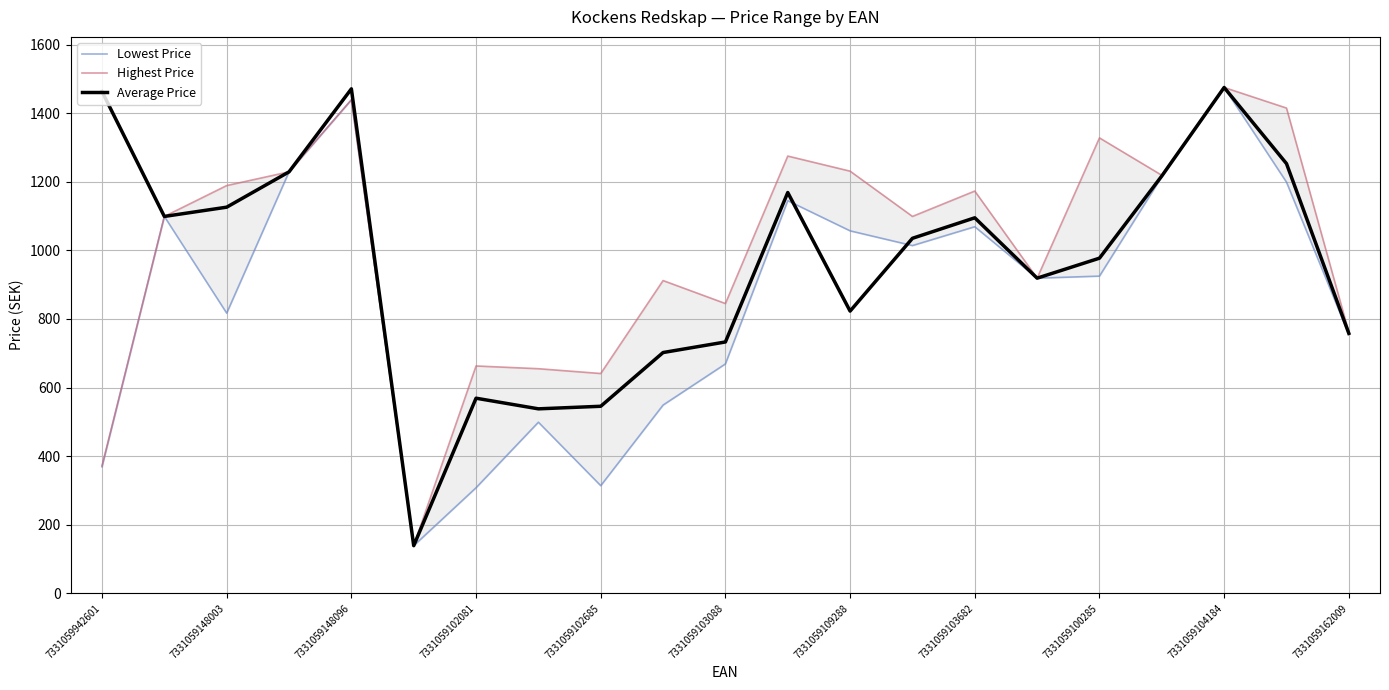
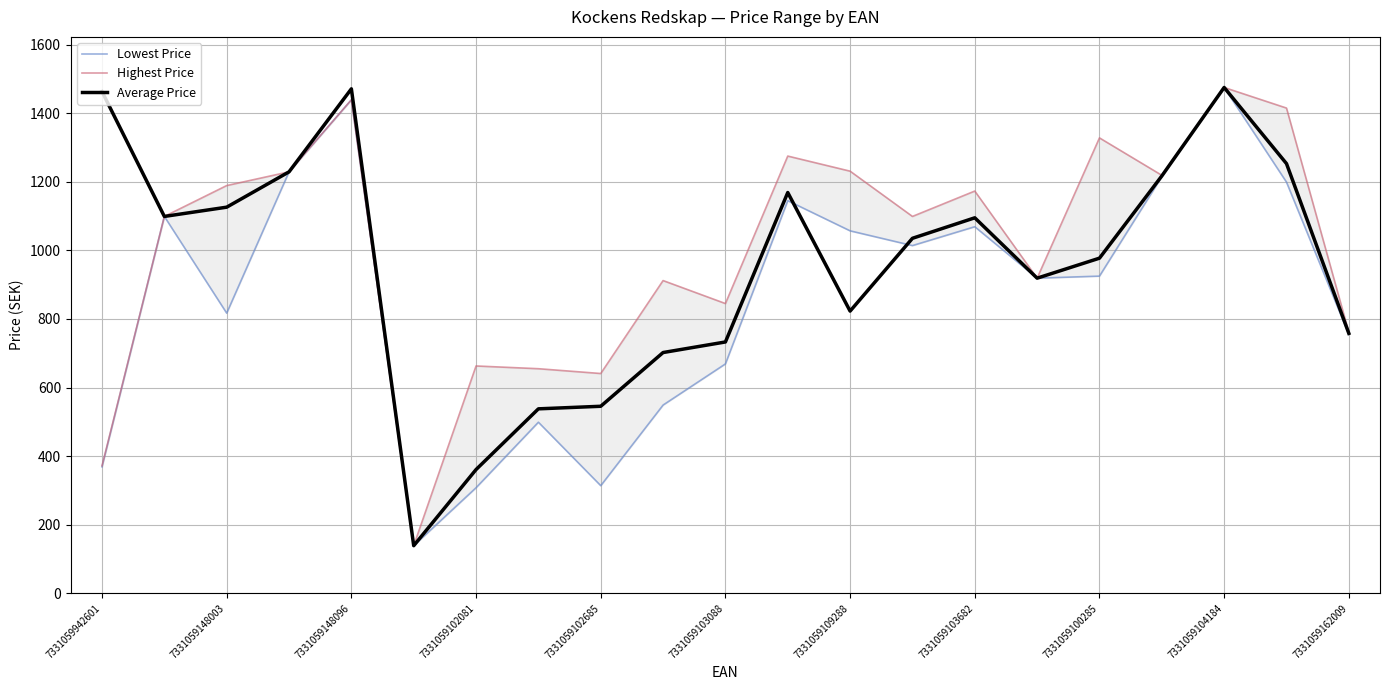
  {
    "Lowest Price": {
      "7331059148003": 820,
      "7331059102081": 310,
      "7331059102685": 310,
      "7331059103088": 670,
      "7331059109288": 1060,
      "7331059103682": 1070,
      "7331059100285": 930
    },
    "Highest Price": {
      "7331059148003": 1190,
      "7331059102081": 660,
      "7331059102685": 640,
      "7331059103088": 850,
      "7331059109288": 1230,
      "7331059103682": 1170,
      "7331059100285": 1330
    },
    "Average Price": {
      "7331059148003": 1130,
      "7331059148096": 1470,
-     "7331059102081": 570,
+     "7331059102081": 360,
      "7331059102685": 550,
      "7331059103088": 730,
      "7331059109288": 820,
      "7331059103682": 1100,
      "7331059100285": 980
    }
  }
